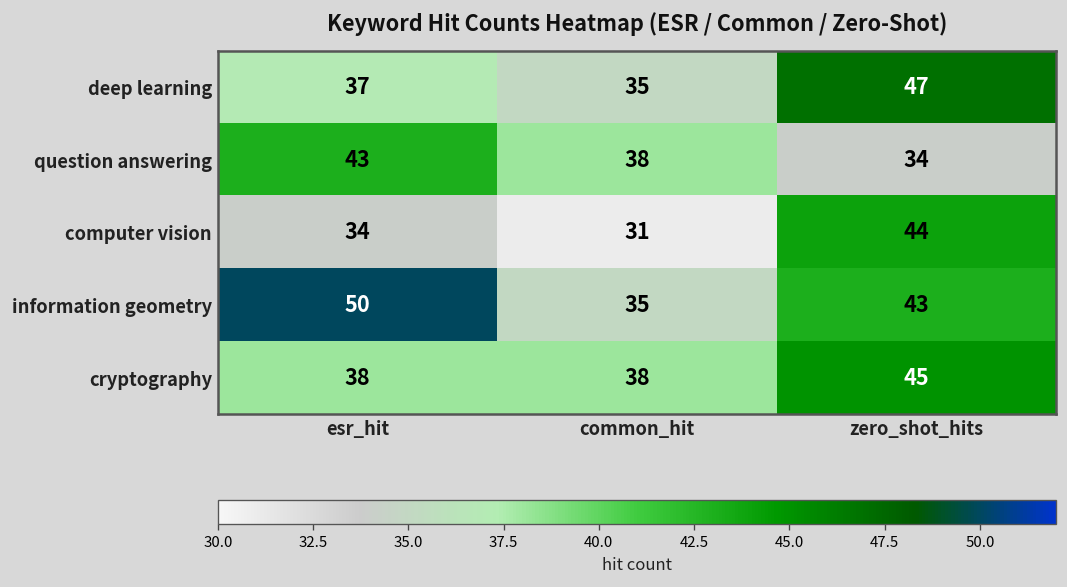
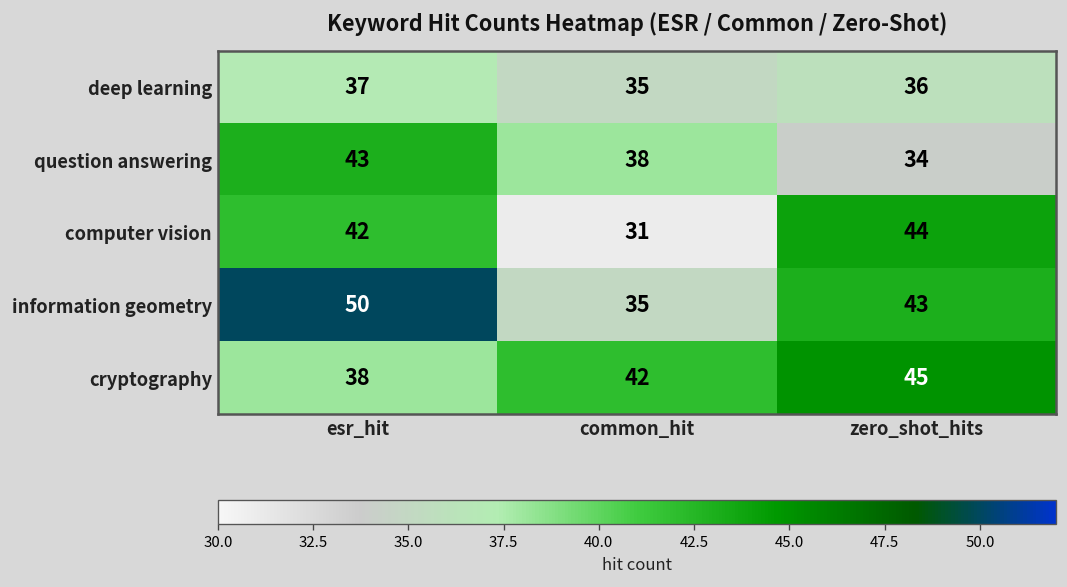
  {
    "deep learning": {
      "esr_hit": 37,
      "common_hit": 35,
-     "zero_shot_hits": 47
+     "zero_shot_hits": 36
    },
    "question answering": {
      "esr_hit": 43,
      "common_hit": 38,
      "zero_shot_hits": 34
    },
    "computer vision": {
-     "esr_hit": 34,
+     "esr_hit": 42,
      "common_hit": 31,
      "zero_shot_hits": 44
    },
    "information geometry": {
      "esr_hit": 50,
      "common_hit": 35,
      "zero_shot_hits": 43
    },
    "cryptography": {
      "esr_hit": 38,
-     "common_hit": 38,
+     "common_hit": 42,
      "zero_shot_hits": 45
    }
  }
